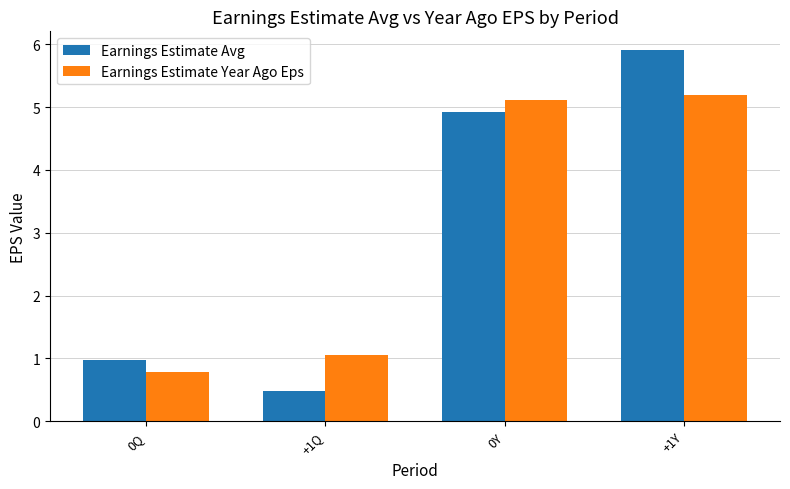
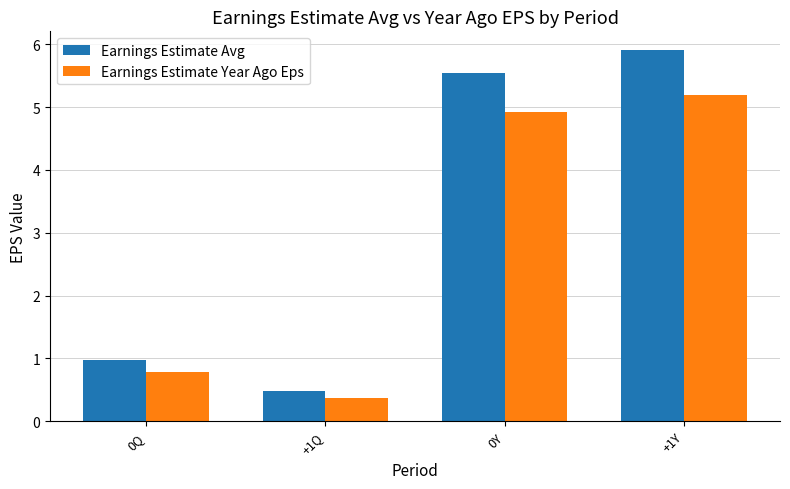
  {
    "Earnings Estimate Avg": {
      "0Q": 1.0,
      "+1Q": 0.5,
-     "0Y": 4.9,
+     "0Y": 5.5,
      "+1Y": 5.9
    },
    "Earnings Estimate Year Ago Eps": {
      "0Q": 0.8,
-     "+1Q": 1.1,
-     "0Y": 5.1,
+     "+1Q": 0.4,
+     "0Y": 4.9,
      "+1Y": 5.2
    }
  }
